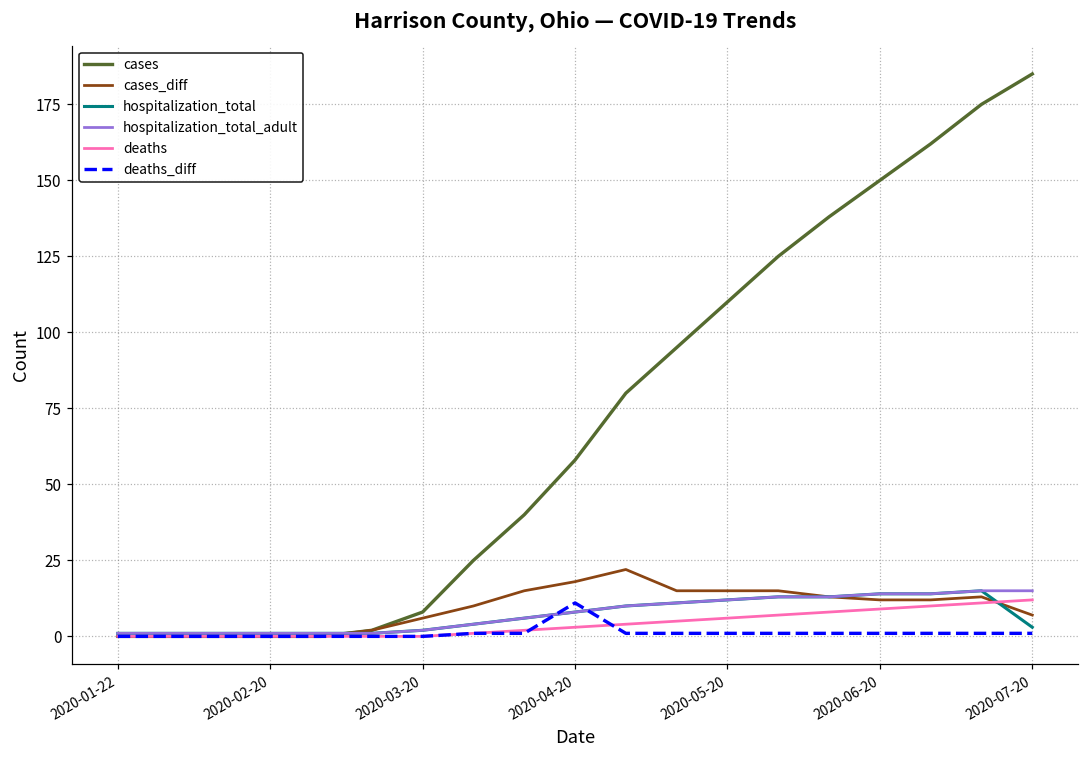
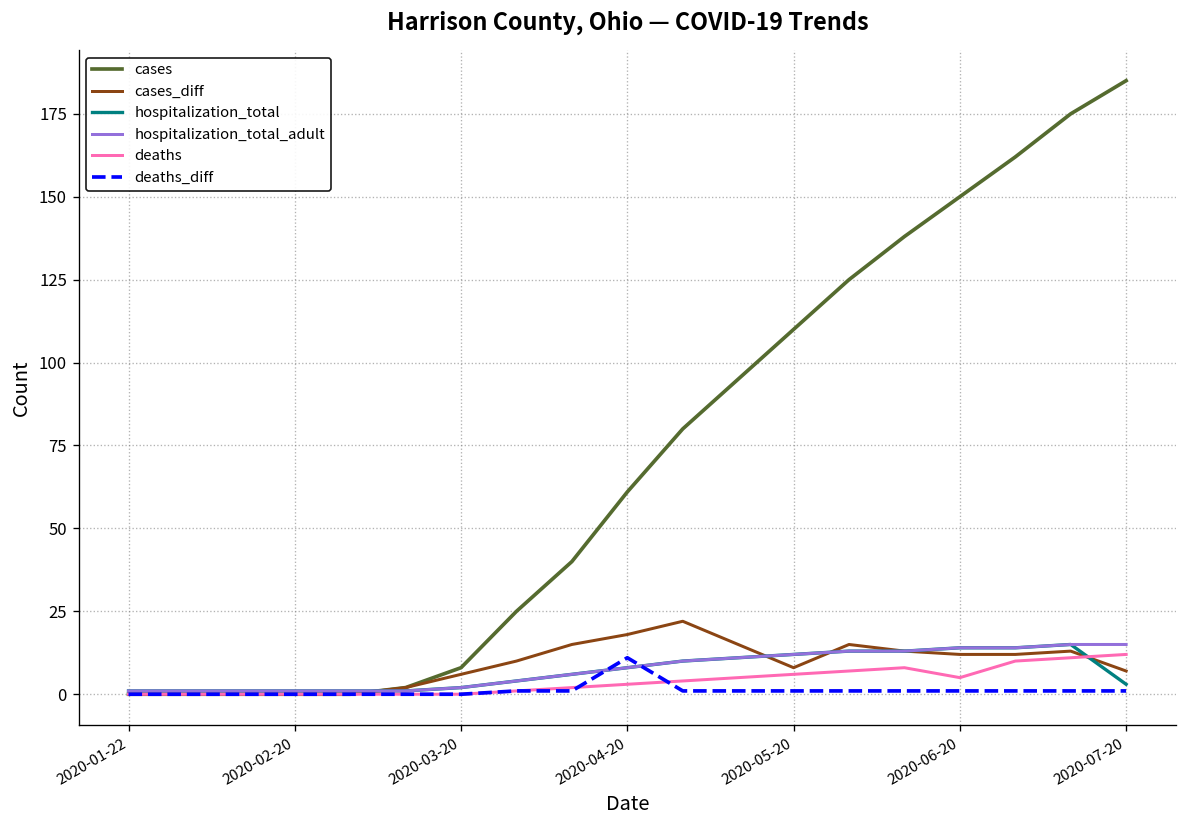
  {
    "cases": {
      "2020-03-20": 8,
-     "2020-04-20": 58,
+     "2020-04-20": 61,
      "2020-05-20": 110,
      "2020-06-20": 150,
      "2020-07-20": 185
    },
    "cases_diff": {
      "2020-03-20": 6,
      "2020-04-20": 18,
-     "2020-05-20": 15,
+     "2020-05-20": 8,
      "2020-06-20": 12,
      "2020-07-20": 7
    },
    "hospitalization_total": {
      "2020-07-20": 3
    },
    "hospitalization_total_adult": {
      "2020-07-20": 15
    },
    "deaths": {
      "2020-04-20": 3,
      "2020-05-20": 6,
-     "2020-06-20": 9,
+     "2020-06-20": 5,
      "2020-07-20": 12
    },
    "deaths_diff": {
      "2020-04-20": 11,
      "2020-05-20": 1,
      "2020-06-20": 1,
      "2020-07-20": 1
    }
  }
